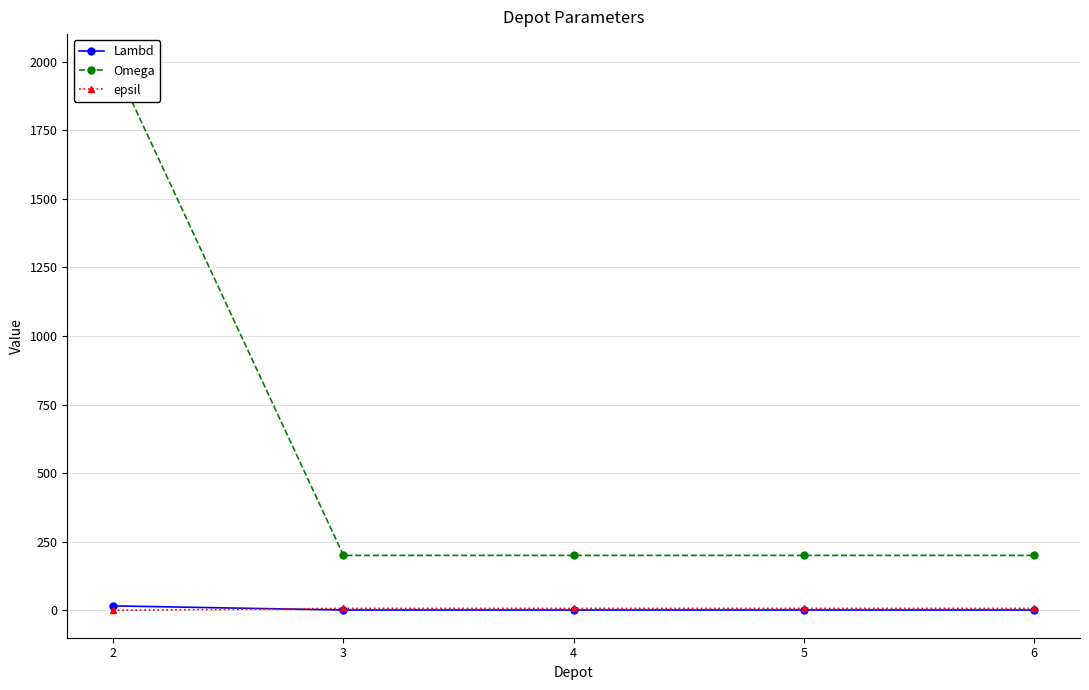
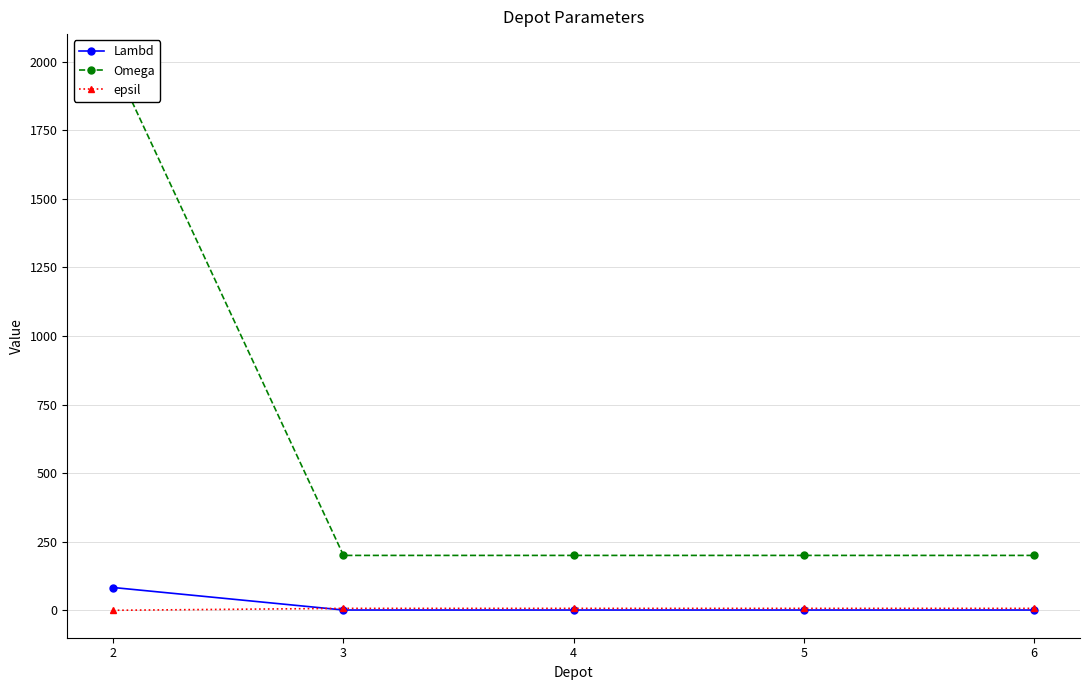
  {
    "Lambd": {
-     "2": 20
+     "2": 80
    },
    "Omega": {
      "3": 200,
      "4": 200,
      "5": 200,
      "6": 200
    },
    "epsil": {
      "2": 0
    }
  }
